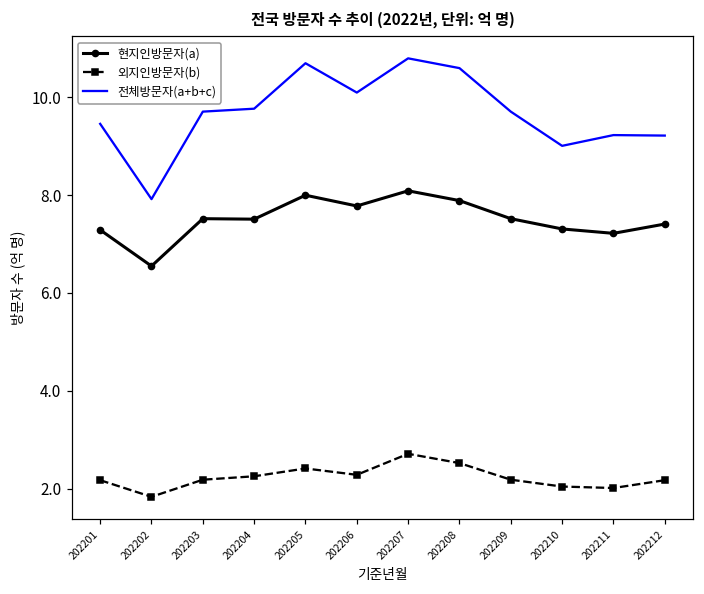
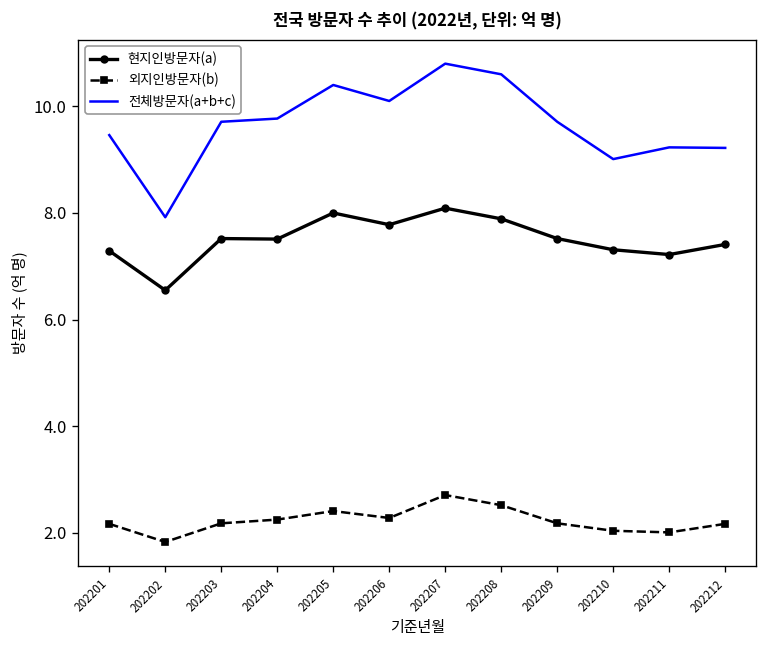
  {
    "전체방문자(a+b+c)": {
      "202201": 9.5,
      "202202": 7.9,
      "202203": 9.7,
      "202204": 9.8,
-     "202205": 10.7,
+     "202205": 10.4,
      "202206": 10.1,
      "202207": 10.8,
      "202208": 10.6,
      "202209": 9.7,
      "202210": 9.0,
      "202211": 9.2,
      "202212": 9.2
    }
  }
